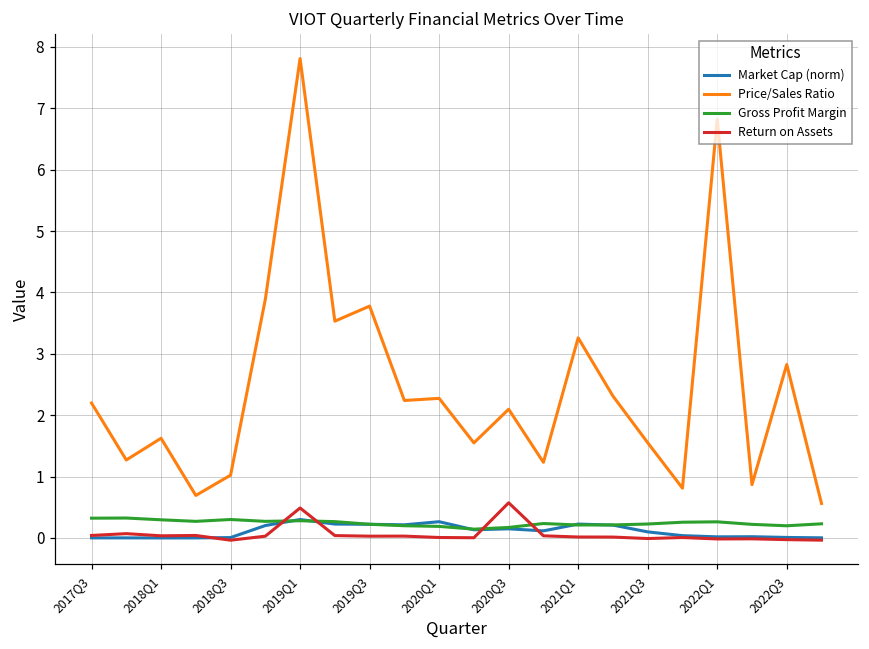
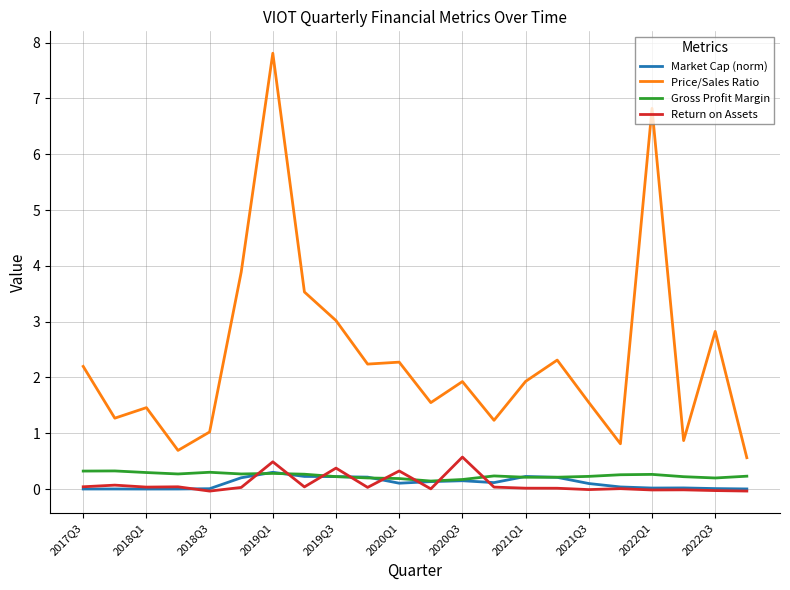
  {
    "Market Cap (norm)": {
-     "2020Q1": 0.3,
+     "2020Q1": 0.1,
      "2021Q3": 0.1
    },
    "Price/Sales Ratio": {
      "2017Q3": 2.2,
-     "2018Q1": 1.6,
+     "2018Q1": 1.5,
      "2018Q3": 1.0,
      "2019Q1": 7.8,
-     "2019Q3": 3.8,
+     "2019Q3": 3.0,
      "2020Q1": 2.3,
-     "2020Q3": 2.1,
-     "2021Q1": 3.3,
+     "2020Q3": 1.9,
+     "2021Q1": 1.9,
      "2021Q3": 1.6,
      "2022Q3": 2.8
    },
    "Gross Profit Margin": {
      "2017Q3": 0.3,
      "2018Q1": 0.3,
      "2018Q3": 0.3,
      "2020Q1": 0.2,
      "2021Q3": 0.2,
      "2022Q1": 0.3,
      "2022Q3": 0.2
    },
    "Return on Assets": {
      "2019Q1": 0.5,
-     "2019Q3": 0.0,
-     "2020Q1": 0.0,
+     "2019Q3": 0.4,
+     "2020Q1": 0.3,
      "2020Q3": 0.6,
      "2021Q1": 0.0,
      "2021Q3": 0.0
    }
  }
